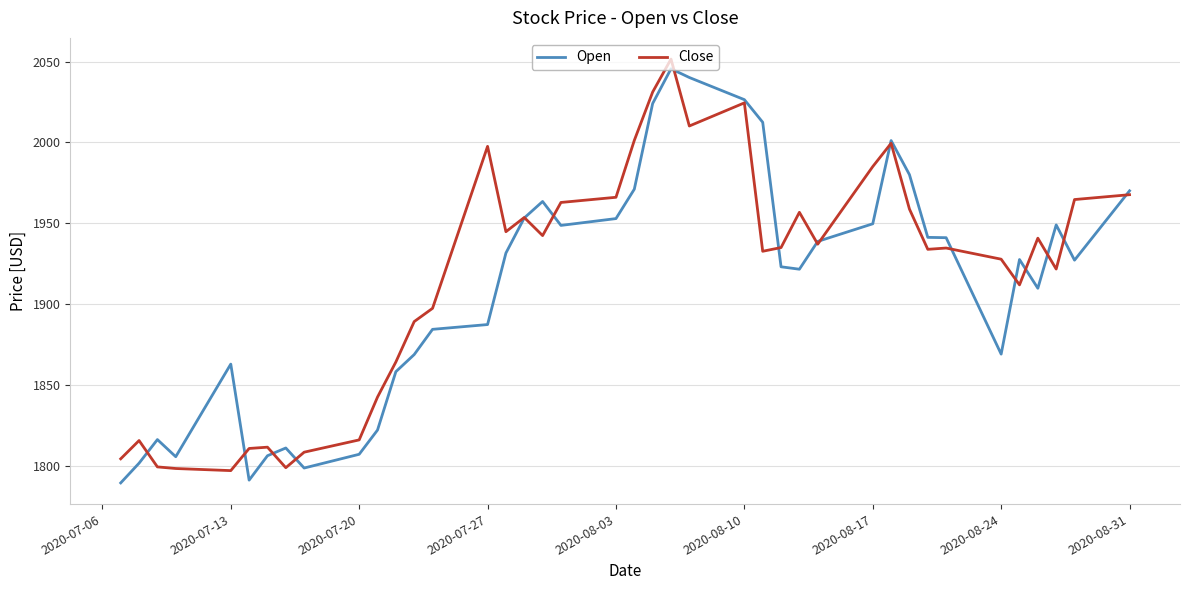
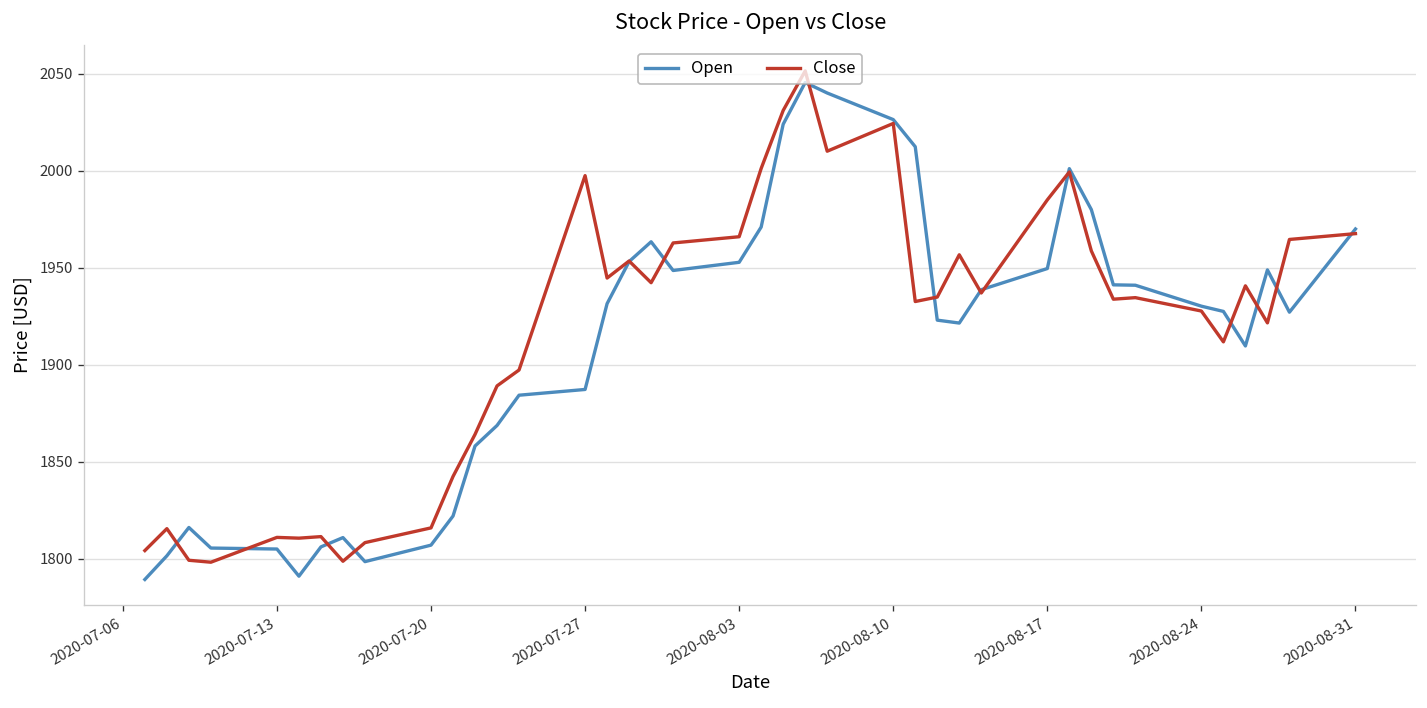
  {
    "Open": {
-     "2020-07-13": 1863,
+     "2020-07-13": 1805,
      "2020-07-20": 1807,
      "2020-07-27": 1887,
      "2020-08-03": 1953,
      "2020-08-10": 2026,
      "2020-08-17": 1950,
-     "2020-08-24": 1869,
+     "2020-08-24": 1930,
      "2020-08-31": 1970
    },
    "Close": {
-     "2020-07-13": 1797,
+     "2020-07-13": 1811,
      "2020-07-20": 1816,
      "2020-07-27": 1998,
      "2020-08-03": 1966,
      "2020-08-10": 2024,
      "2020-08-17": 1985,
      "2020-08-24": 1928,
      "2020-08-31": 1968
    }
  }
